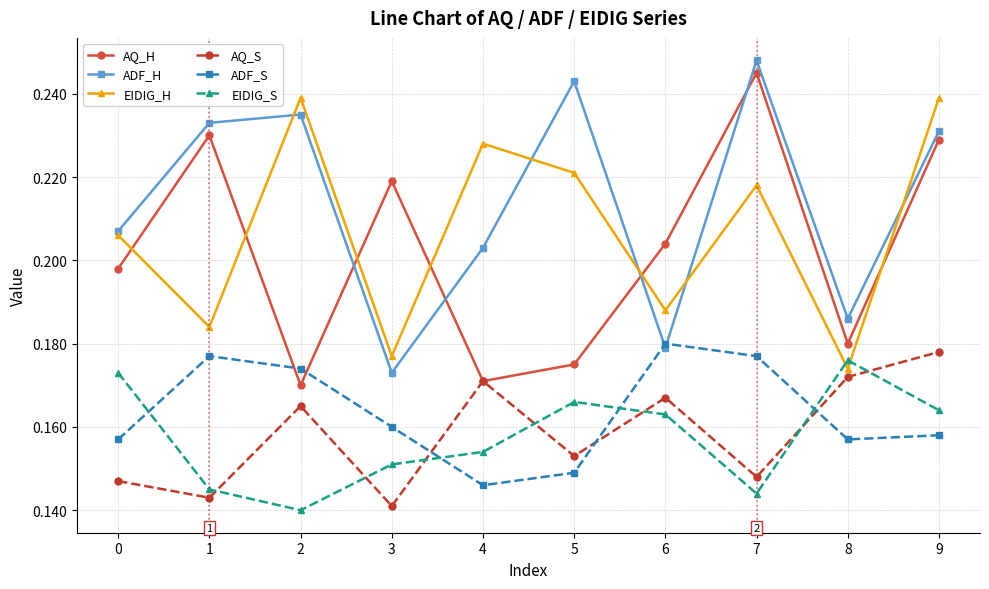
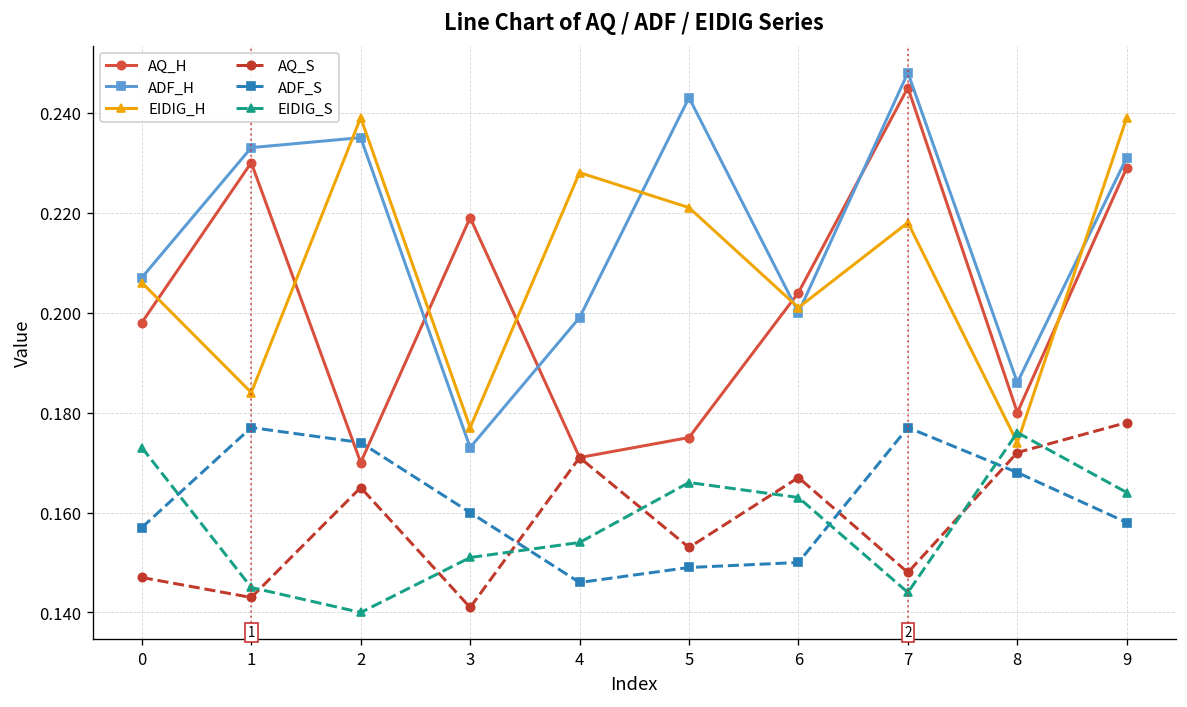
  {
    "ADF_H": {
      "0": 0.207,
      "1": 0.233,
      "2": 0.235,
      "3": 0.173,
-     "4": 0.203,
+     "4": 0.199,
      "5": 0.243,
-     "6": 0.179,
+     "6": 0.200,
      "7": 0.248,
      "8": 0.186,
      "9": 0.231
    },
    "EIDIG_H": {
      "0": 0.206,
      "1": 0.184,
      "2": 0.239,
      "3": 0.177,
      "4": 0.228,
      "5": 0.221,
-     "6": 0.188,
+     "6": 0.201,
      "7": 0.218,
      "8": 0.174,
      "9": 0.239
    },
    "ADF_S": {
      "0": 0.157,
      "1": 0.177,
      "2": 0.174,
      "3": 0.160,
      "4": 0.146,
      "5": 0.149,
-     "6": 0.18,
+     "6": 0.15,
      "7": 0.177,
-     "8": 0.157,
+     "8": 0.168,
      "9": 0.158
    },
    "EIDIG_S": {
      "0": 0.173,
      "1": 0.145,
      "2": 0.140,
      "3": 0.151,
      "4": 0.154,
      "5": 0.166,
      "6": 0.163,
      "7": 0.144,
      "8": 0.176,
      "9": 0.164
    }
  }
